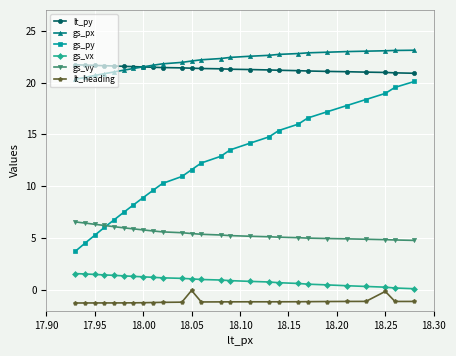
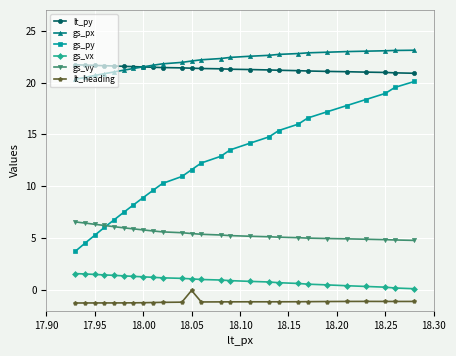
  {
    "lt_heading": {
      "17.95": -1.3,
      "18.00": -1.2,
      "18.05": 0.0,
-     "18.25": -0.1
+     "18.25": -1.1
    }
  }
